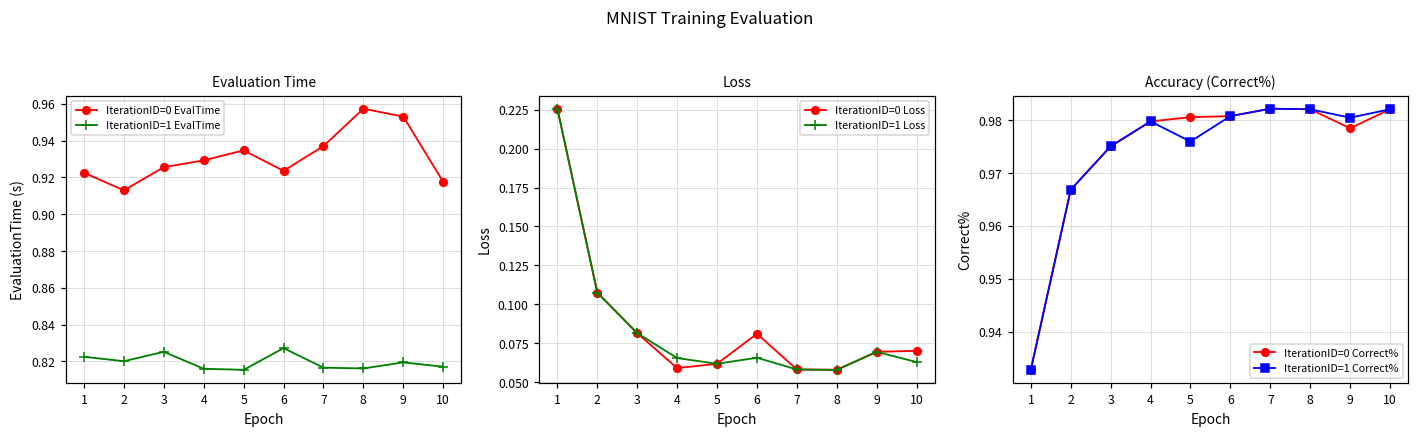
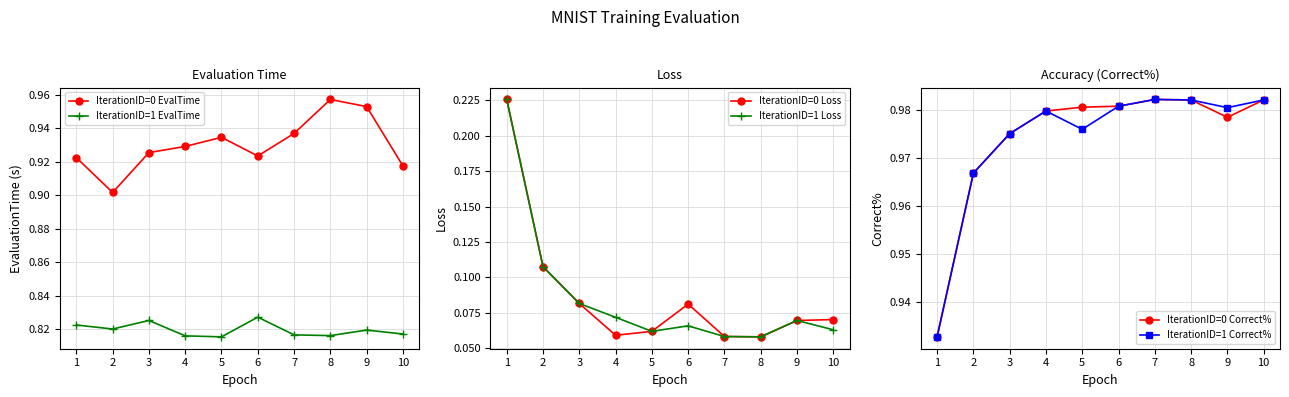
  {
    "Evaluation Time": {
      "IterationID=0 EvalTime": {
        "1": 0.922,
-       "2": 0.913,
+       "2": 0.902,
        "3": 0.926,
        "4": 0.929,
        "5": 0.935,
        "6": 0.924,
        "7": 0.937,
        "8": 0.957,
        "9": 0.953,
        "10": 0.918
      },
      "IterationID=1 EvalTime": {
        "1": 0.822,
        "2": 0.820,
        "3": 0.825,
        "4": 0.816,
        "5": 0.815,
        "6": 0.827,
        "7": 0.817,
        "8": 0.816,
        "9": 0.819,
        "10": 0.817
      }
    },
    "Loss": {
      "IterationID=0 Loss": {
        "4": 0.059,
        "6": 0.081,
        "10": 0.070
      },
      "IterationID=1 Loss": {
-       "4": 0.066,
+       "4": 0.072,
        "6": 0.066,
        "10": 0.063
      }
    },
    "Accuracy (Correct%)": {
      "IterationID=0 Correct%": {
        "5": 0.981,
        "9": 0.978
      },
      "IterationID=1 Correct%": {
        "5": 0.976,
        "9": 0.980
      }
    }
  }
